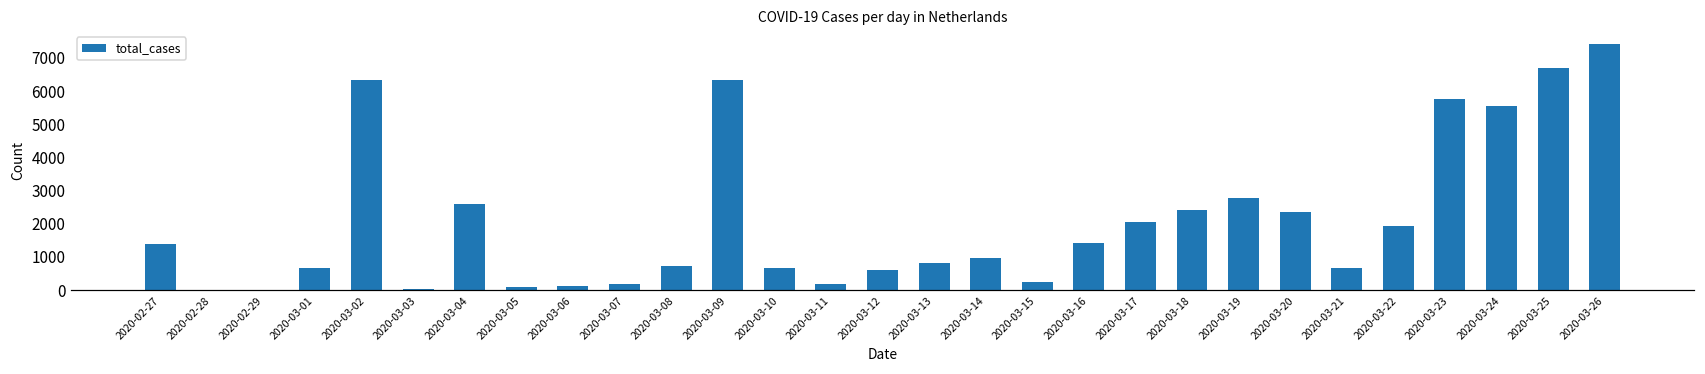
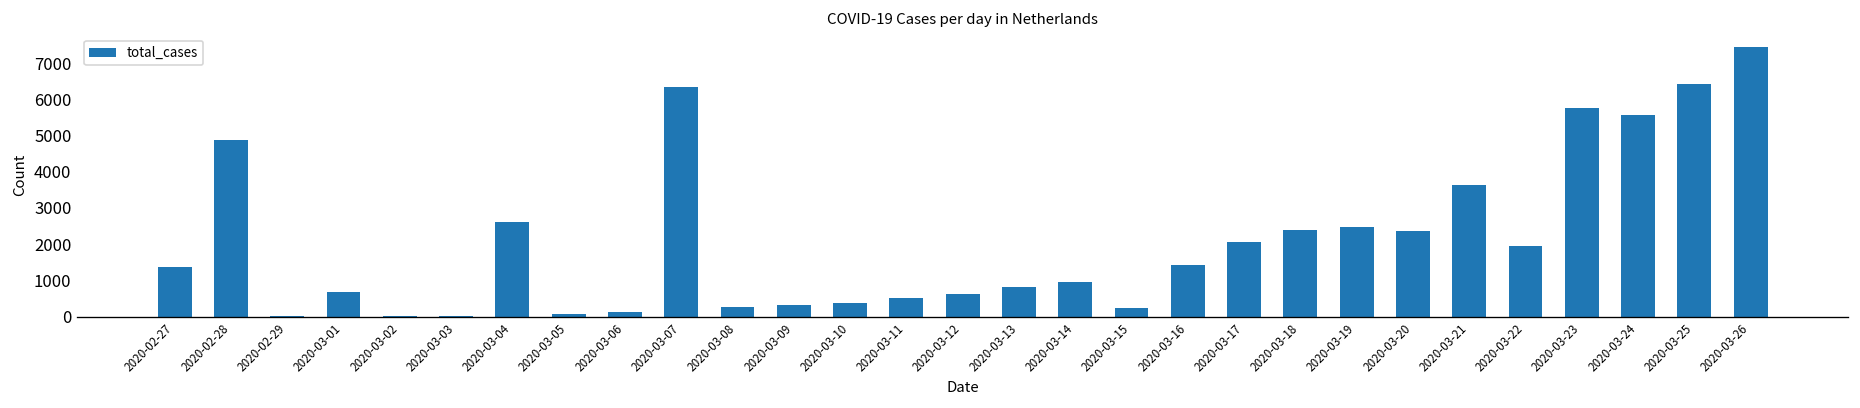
  {
    "2020-02-27": 1400,
-   "2020-02-28": 0,
+   "2020-02-28": 4900,
    "2020-03-01": 700,
-   "2020-03-02": 6300,
+   "2020-03-02": 0,
    "2020-03-04": 2600,
    "2020-03-06": 100,
-   "2020-03-07": 200,
-   "2020-03-08": 700,
-   "2020-03-09": 6300,
-   "2020-03-10": 700,
-   "2020-03-11": 200,
+   "2020-03-07": 6300,
+   "2020-03-08": 300,
+   "2020-03-09": 300,
+   "2020-03-10": 400,
+   "2020-03-11": 500,
    "2020-03-12": 600,
    "2020-03-13": 800,
    "2020-03-14": 1000,
    "2020-03-15": 200,
    "2020-03-16": 1400,
    "2020-03-17": 2100,
    "2020-03-18": 2400,
-   "2020-03-19": 2800,
+   "2020-03-19": 2500,
    "2020-03-20": 2400,
-   "2020-03-21": 700,
+   "2020-03-21": 3600,
    "2020-03-22": 1900,
    "2020-03-23": 5800,
    "2020-03-24": 5600,
-   "2020-03-25": 6700,
+   "2020-03-25": 6400,
    "2020-03-26": 7400
  }
